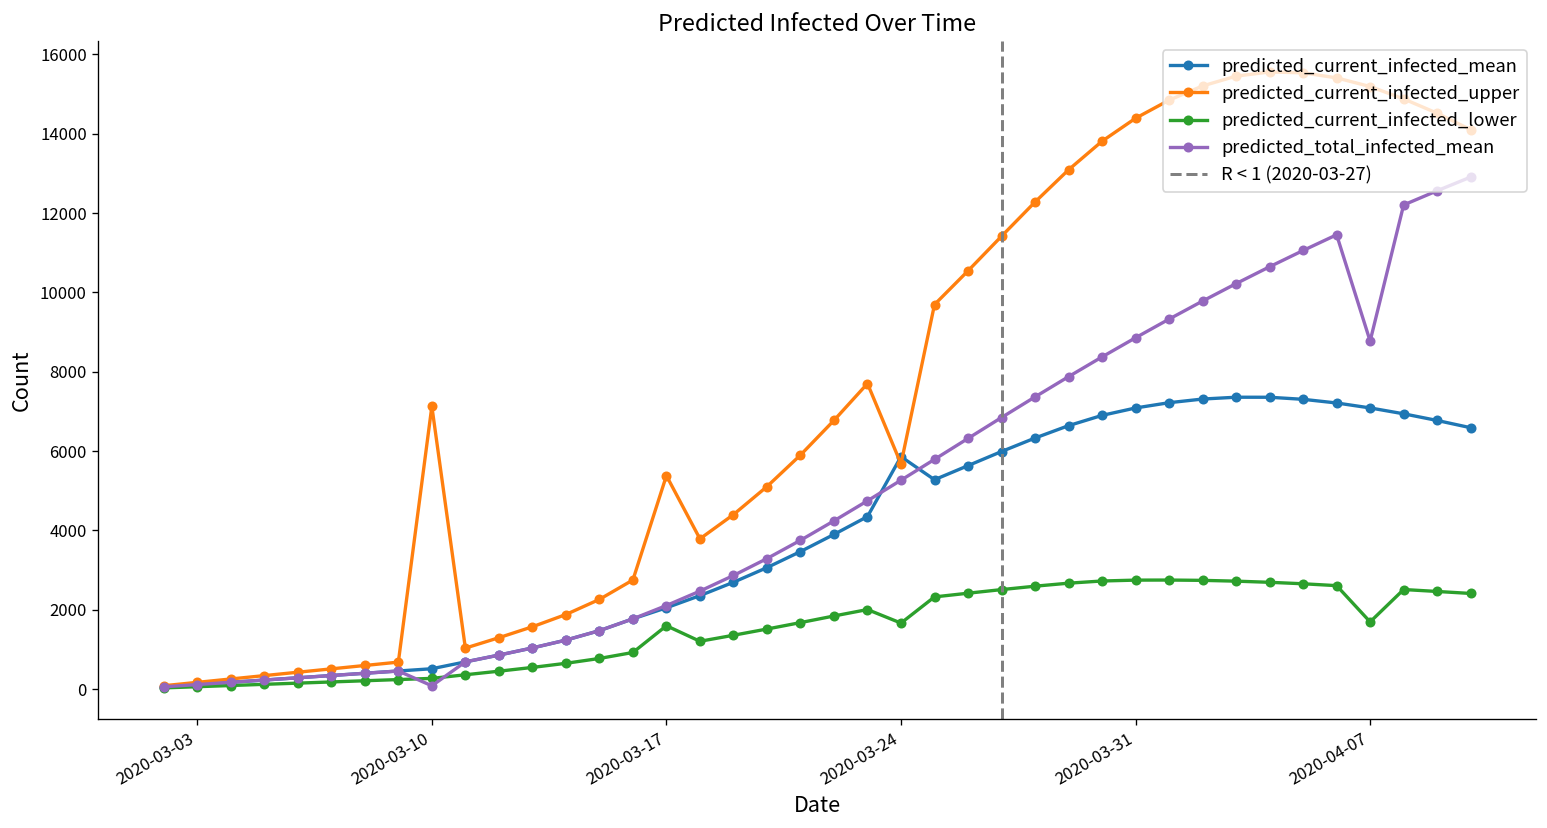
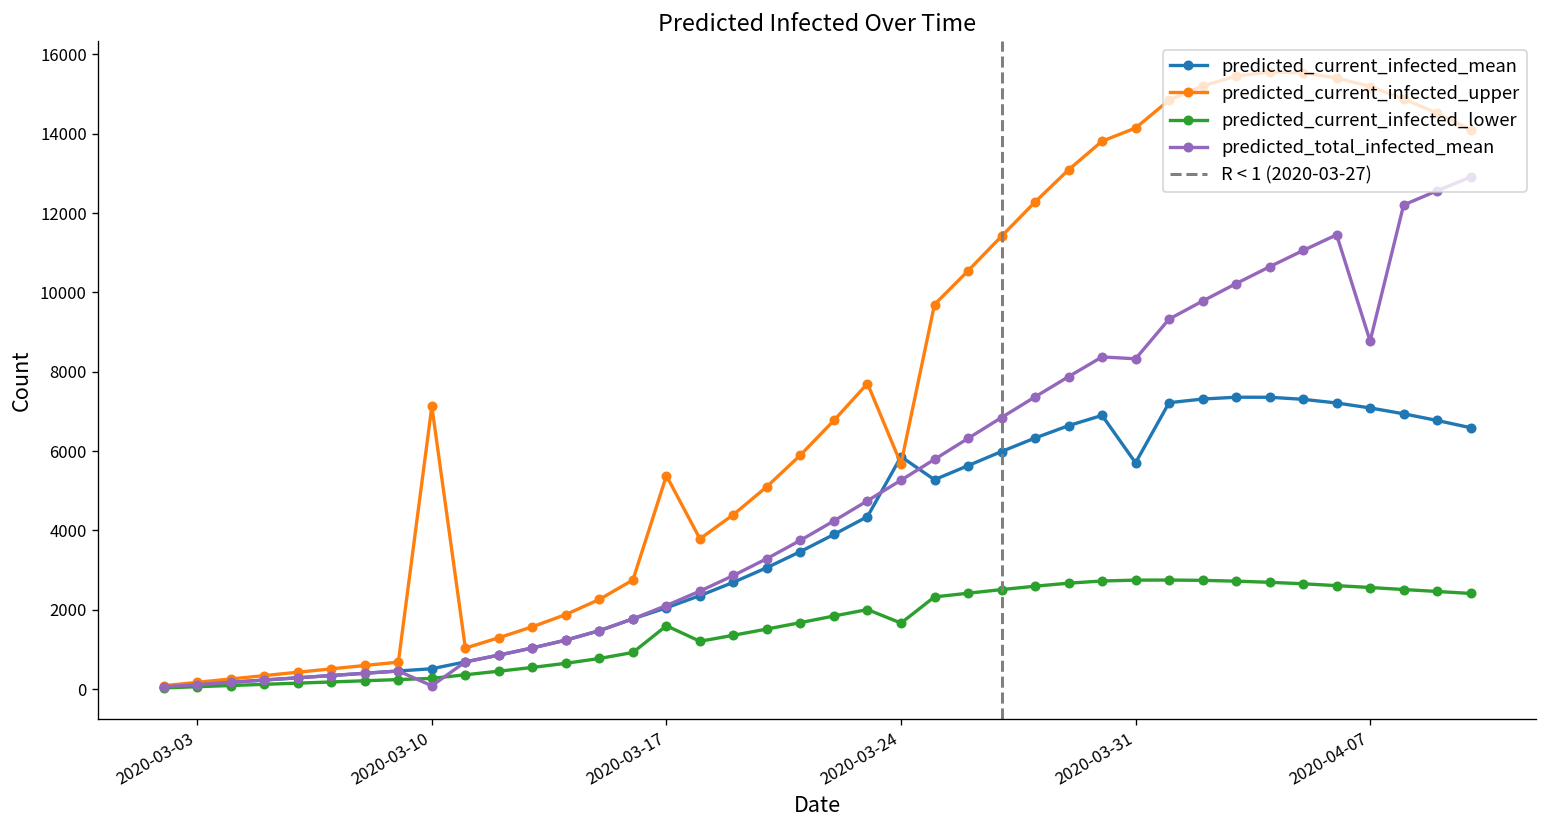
  {
    "predicted_current_infected_mean": {
      "2020-03-10": 500,
      "2020-03-24": 5900,
-     "2020-03-31": 7100,
+     "2020-03-31": 5700,
      "2020-04-07": 7100
    },
    "predicted_current_infected_upper": {
      "2020-03-10": 7100,
      "2020-03-17": 5400,
      "2020-03-24": 5700,
-     "2020-03-31": 14400
+     "2020-03-31": 14100
    },
    "predicted_current_infected_lower": {
      "2020-03-10": 300,
      "2020-03-17": 1600,
      "2020-03-24": 1700,
      "2020-03-31": 2700,
-     "2020-04-07": 1700
+     "2020-04-07": 2600
    },
    "predicted_total_infected_mean": {
      "2020-03-10": 100,
      "2020-03-24": 5300,
-     "2020-03-31": 8900,
+     "2020-03-31": 8300,
      "2020-04-07": 8800
    }
  }
